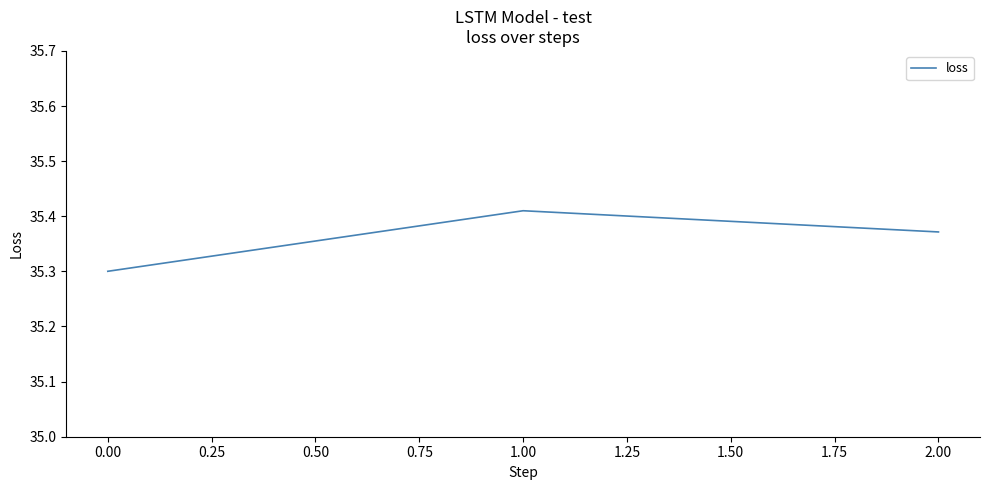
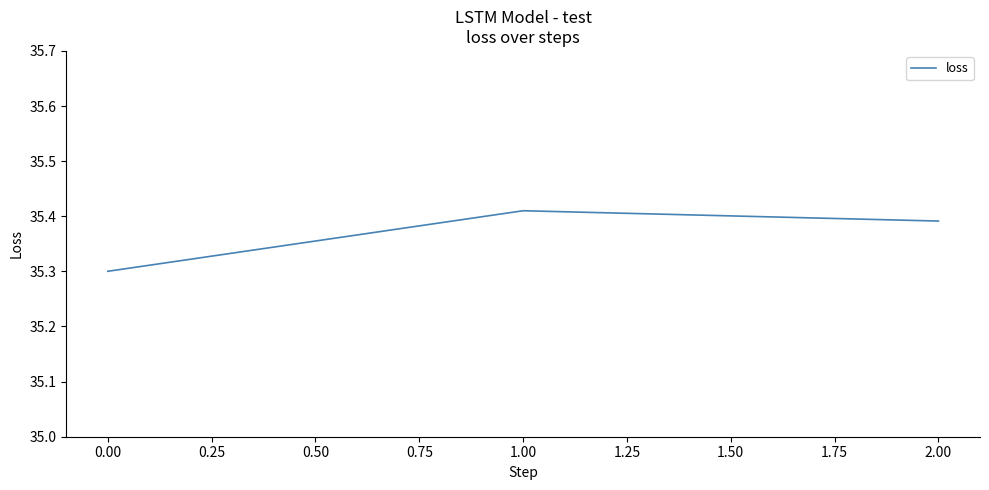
  {
    "0.00": 35.30,
    "1.00": 35.41,
-   "2.00": 35.37
+   "2.00": 35.39
  }
